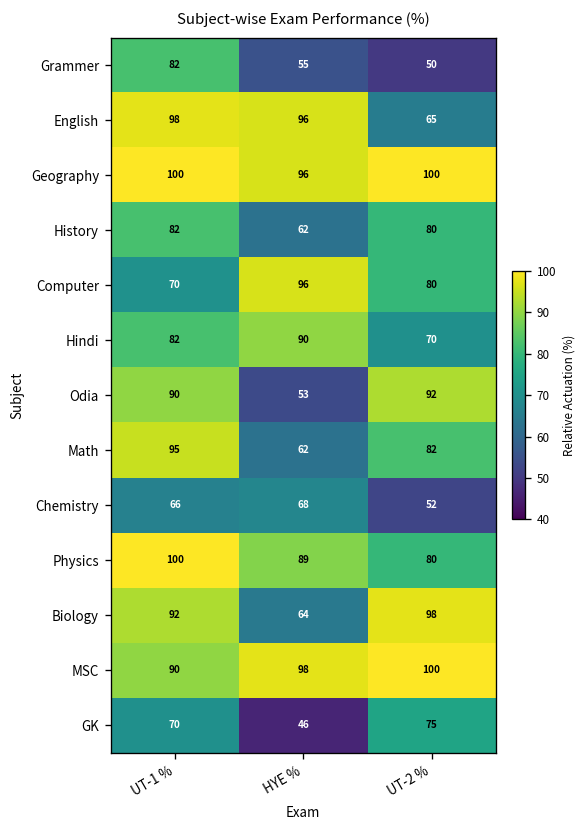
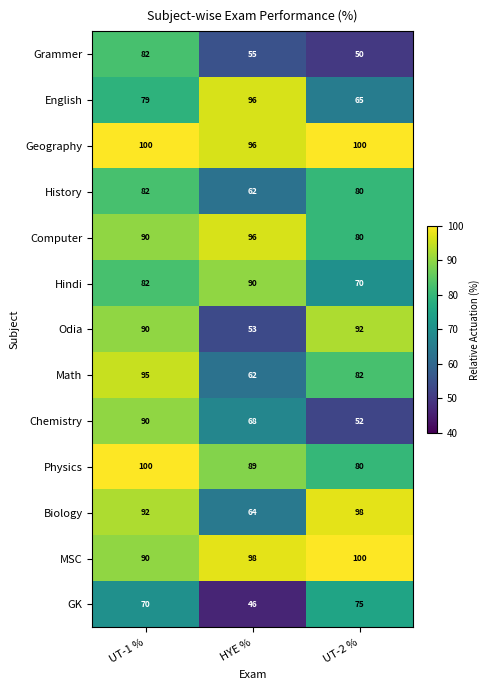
  {
    "Grammer": {
      "UT-1 %": 82,
      "HYE %": 55,
      "UT-2 %": 50
    },
    "English": {
-     "UT-1 %": 98,
+     "UT-1 %": 79,
      "HYE %": 96,
      "UT-2 %": 65
    },
    "Geography": {
      "UT-1 %": 100,
      "HYE %": 96,
      "UT-2 %": 100
    },
    "History": {
      "UT-1 %": 82,
      "HYE %": 62,
      "UT-2 %": 80
    },
    "Computer": {
-     "UT-1 %": 70,
+     "UT-1 %": 90,
      "HYE %": 96,
      "UT-2 %": 80
    },
    "Hindi": {
      "UT-1 %": 82,
      "HYE %": 90,
      "UT-2 %": 70
    },
    "Odia": {
      "UT-1 %": 90,
      "HYE %": 53,
      "UT-2 %": 92
    },
    "Math": {
      "UT-1 %": 95,
      "HYE %": 62,
      "UT-2 %": 82
    },
    "Chemistry": {
-     "UT-1 %": 66,
+     "UT-1 %": 90,
      "HYE %": 68,
      "UT-2 %": 52
    },
    "Physics": {
      "UT-1 %": 100,
      "HYE %": 89,
      "UT-2 %": 80
    },
    "Biology": {
      "UT-1 %": 92,
      "HYE %": 64,
      "UT-2 %": 98
    },
    "MSC": {
      "UT-1 %": 90,
      "HYE %": 98,
      "UT-2 %": 100
    },
    "GK": {
      "UT-1 %": 70,
      "HYE %": 46,
      "UT-2 %": 75
    }
  }
